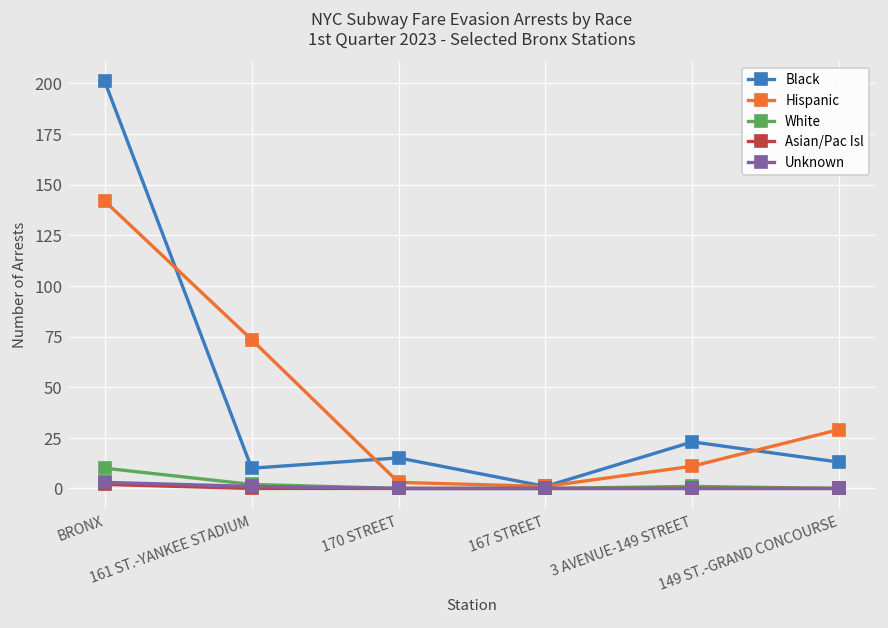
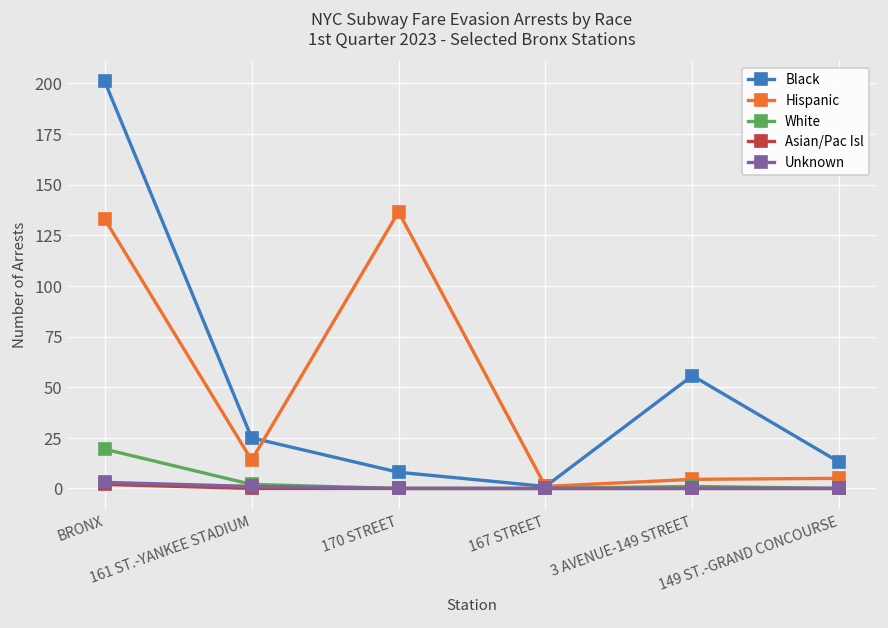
  {
    "Black": {
      "BRONX": 201,
-     "161 ST.-YANKEE STADIUM": 10,
-     "170 STREET": 15,
-     "3 AVENUE-149 STREET": 23,
+     "161 ST.-YANKEE STADIUM": 25,
+     "170 STREET": 8,
+     "3 AVENUE-149 STREET": 56,
      "149 ST.-GRAND CONCOURSE": 13
    },
    "Hispanic": {
-     "BRONX": 142,
-     "161 ST.-YANKEE STADIUM": 74,
-     "170 STREET": 3,
-     "3 AVENUE-149 STREET": 11,
-     "149 ST.-GRAND CONCOURSE": 29
+     "BRONX": 133,
+     "161 ST.-YANKEE STADIUM": 14,
+     "170 STREET": 137,
+     "3 AVENUE-149 STREET": 5,
+     "149 ST.-GRAND CONCOURSE": 5
    },
    "White": {
-     "BRONX": 10
+     "BRONX": 19
    }
  }
